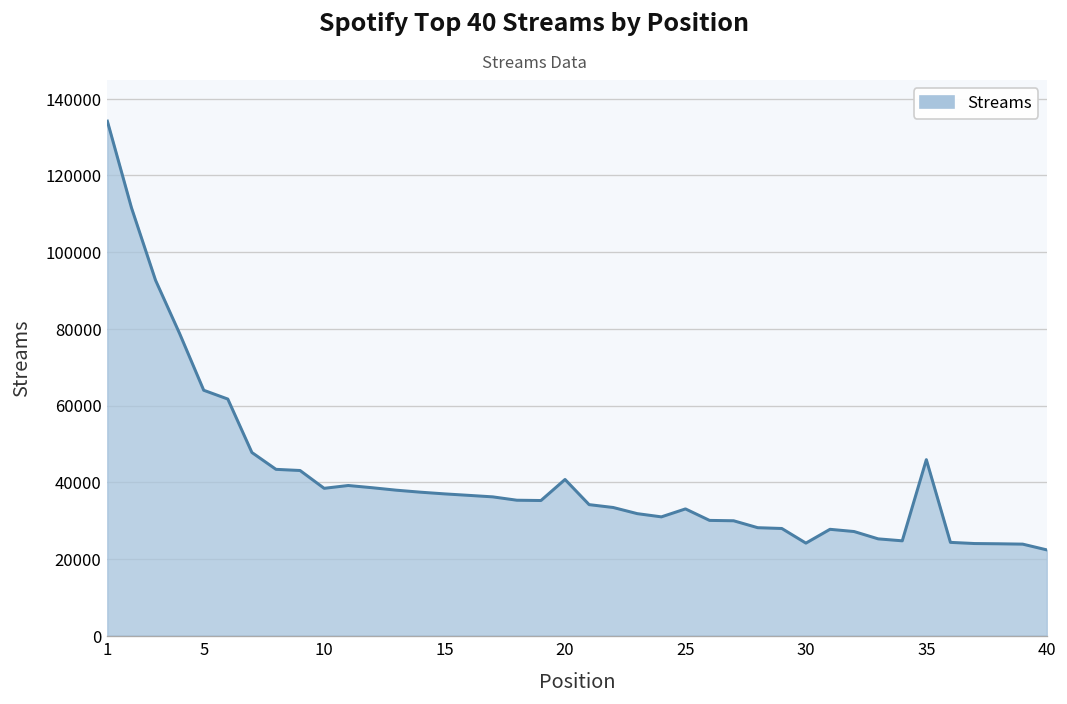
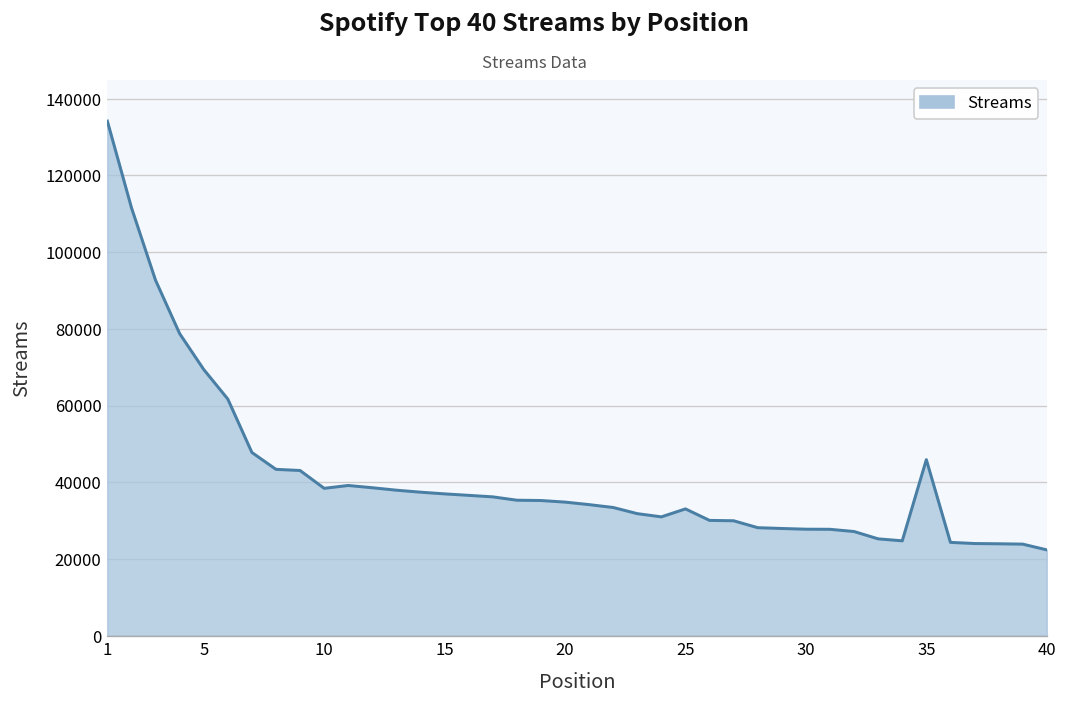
  {
    "1": 134000,
-   "5": 64000,
+   "5": 69000,
    "10": 38000,
    "15": 37000,
-   "20": 41000,
+   "20": 35000,
    "25": 33000,
-   "30": 24000,
+   "30": 28000,
    "35": 46000,
    "40": 22000
  }
